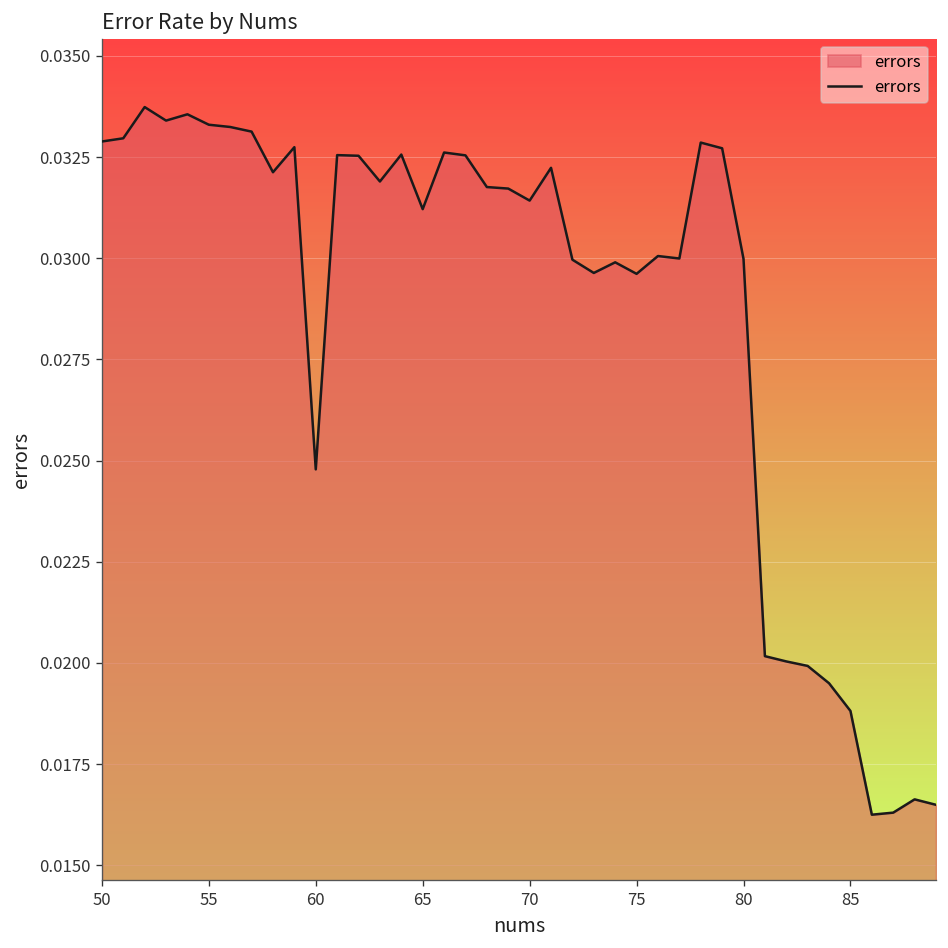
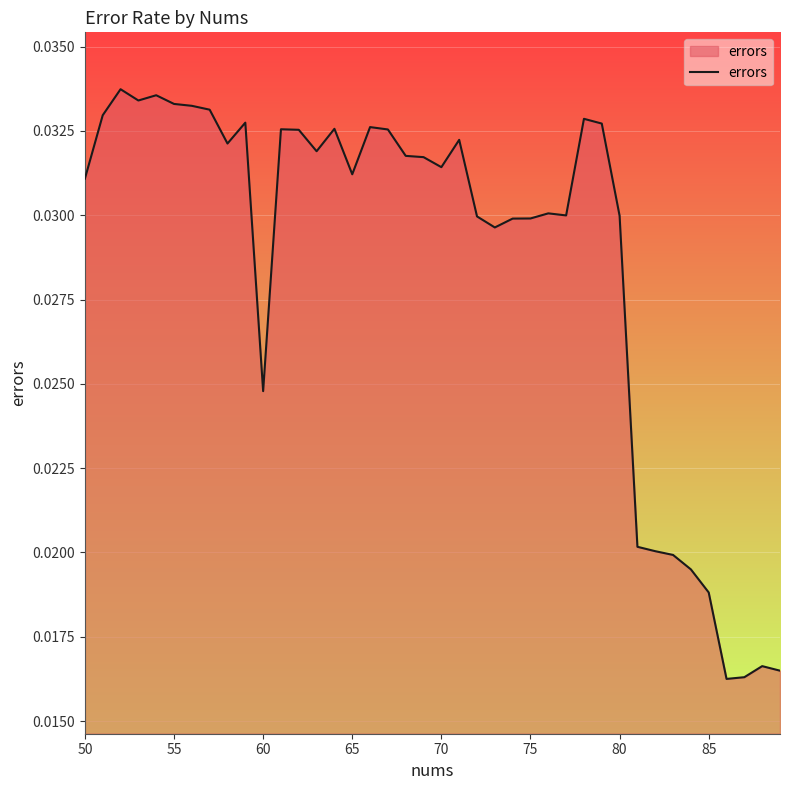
  {
-   "50": 0.0329,
+   "50": 0.0311,
    "55": 0.0333,
    "60": 0.0248,
    "65": 0.0312,
    "70": 0.0314,
-   "75": 0.0296,
+   "75": 0.0299,
    "80": 0.0300,
    "85": 0.0188
  }
